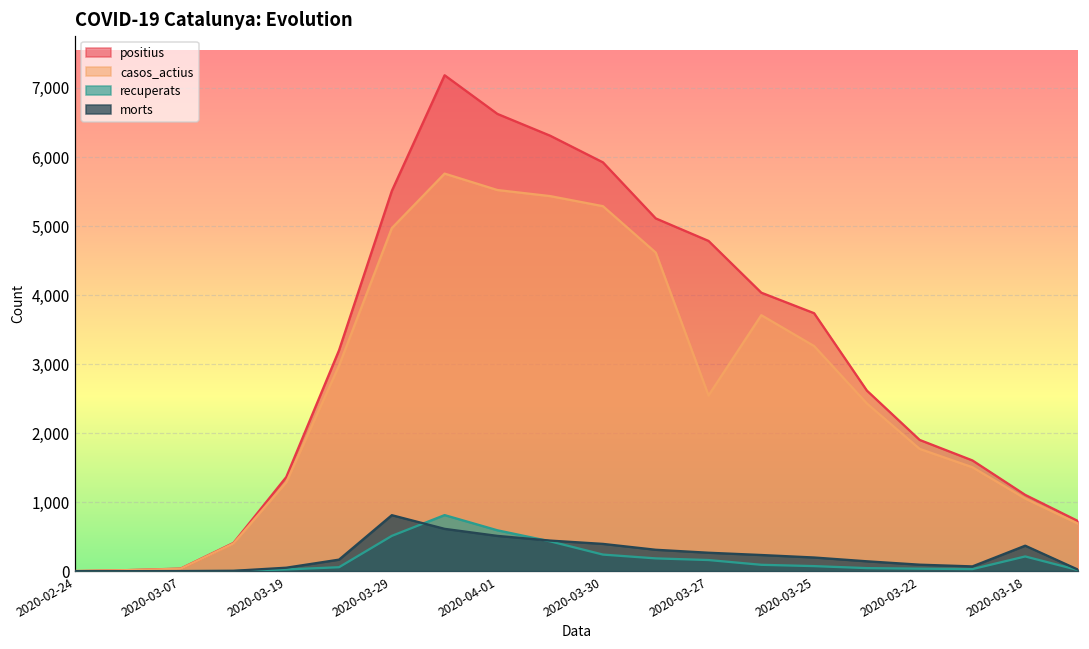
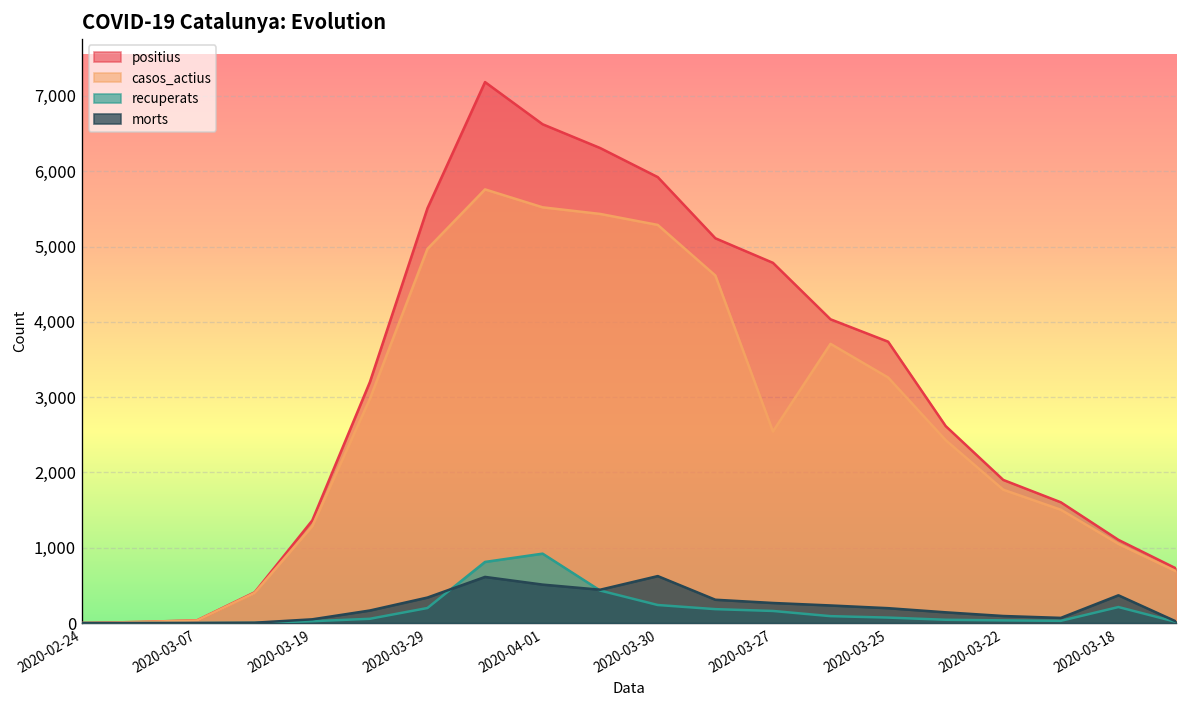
  {
    "positius": {
      "2020-03-19": "1,400",
      "2020-03-29": "5,500",
      "2020-04-01": "6,600",
      "2020-03-30": "5,900",
      "2020-03-27": "4,800",
      "2020-03-25": "3,700",
      "2020-03-22": "1,900",
      "2020-03-18": "1,100"
    },
    "casos_actius": {
      "2020-03-19": "1,300",
      "2020-03-29": "5,000",
      "2020-04-01": "5,500",
      "2020-03-30": "5,300",
      "2020-03-27": "2,500",
      "2020-03-25": "3,300",
      "2020-03-22": "1,800",
      "2020-03-18": "1,100"
    },
    "recuperats": {
-     "2020-03-29": "500",
-     "2020-04-01": "600",
+     "2020-03-29": "200",
+     "2020-04-01": "900",
      "2020-03-30": "200",
      "2020-03-27": "200",
      "2020-03-25": "100",
      "2020-03-22": "0",
      "2020-03-18": "200"
    },
    "morts": {
-     "2020-03-29": "800",
+     "2020-03-29": "300",
      "2020-04-01": "500",
-     "2020-03-30": "400",
+     "2020-03-30": "600",
      "2020-03-27": "300",
      "2020-03-25": "200",
      "2020-03-22": "100",
      "2020-03-18": "400"
    }
  }
